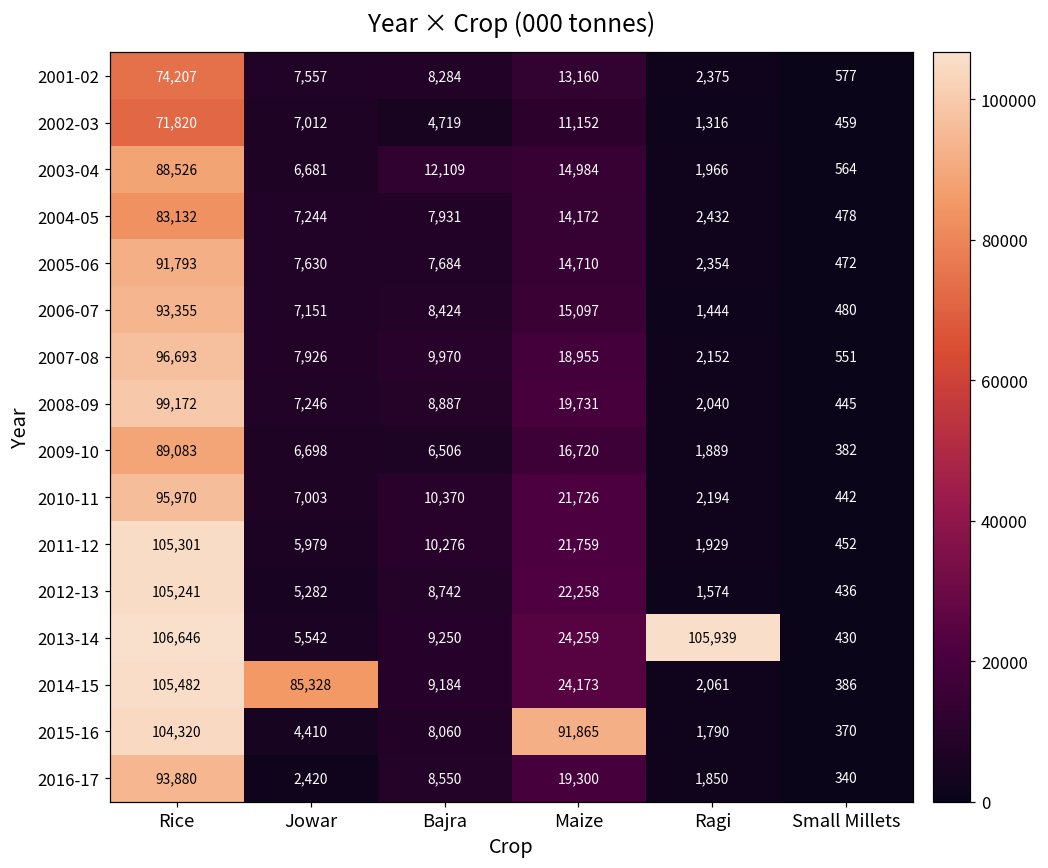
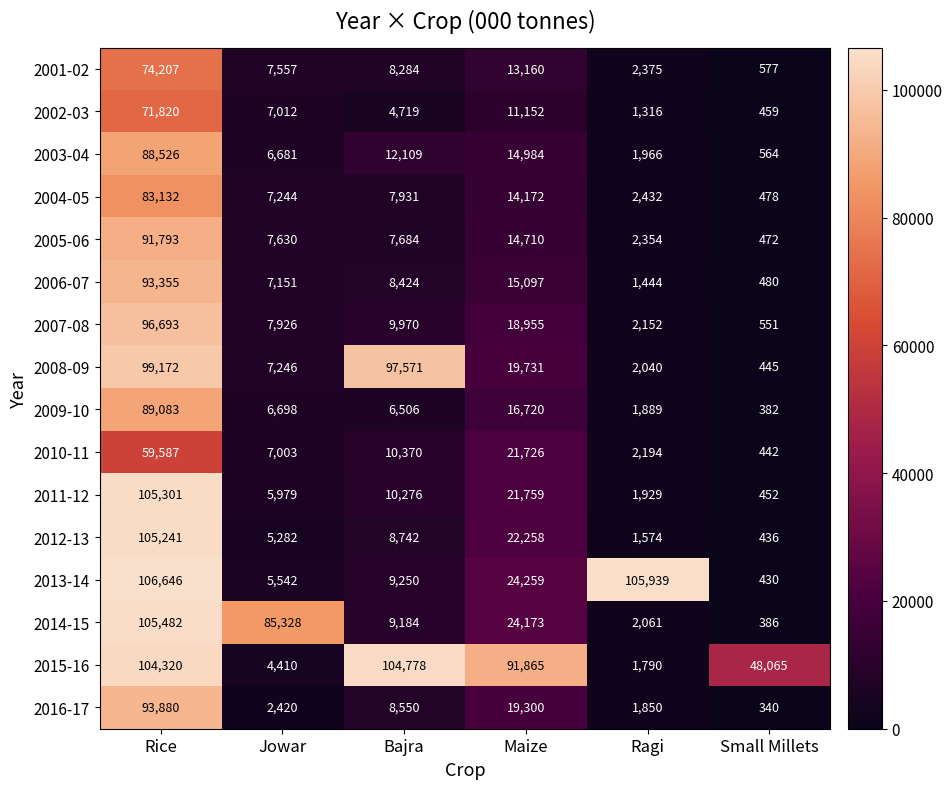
  {
    "2001-02": {
      "Rice": "74,207",
      "Jowar": "7,557",
      "Bajra": "8,284",
      "Maize": "13,160",
      "Ragi": "2,375",
      "Small Millets": "577"
    },
    "2002-03": {
      "Rice": "71,820",
      "Jowar": "7,012",
      "Bajra": "4,719",
      "Maize": "11,152",
      "Ragi": "1,316",
      "Small Millets": "459"
    },
    "2003-04": {
      "Rice": "88,526",
      "Jowar": "6,681",
      "Bajra": "12,109",
      "Maize": "14,984",
      "Ragi": "1,966",
      "Small Millets": "564"
    },
    "2004-05": {
      "Rice": "83,132",
      "Jowar": "7,244",
      "Bajra": "7,931",
      "Maize": "14,172",
      "Ragi": "2,432",
      "Small Millets": "478"
    },
    "2005-06": {
      "Rice": "91,793",
      "Jowar": "7,630",
      "Bajra": "7,684",
      "Maize": "14,710",
      "Ragi": "2,354",
      "Small Millets": "472"
    },
    "2006-07": {
      "Rice": "93,355",
      "Jowar": "7,151",
      "Bajra": "8,424",
      "Maize": "15,097",
      "Ragi": "1,444",
      "Small Millets": "480"
    },
    "2007-08": {
      "Rice": "96,693",
      "Jowar": "7,926",
      "Bajra": "9,970",
      "Maize": "18,955",
      "Ragi": "2,152",
      "Small Millets": "551"
    },
    "2008-09": {
      "Rice": "99,172",
      "Jowar": "7,246",
-     "Bajra": "8,887",
+     "Bajra": "97,571",
      "Maize": "19,731",
      "Ragi": "2,040",
      "Small Millets": "445"
    },
    "2009-10": {
      "Rice": "89,083",
      "Jowar": "6,698",
      "Bajra": "6,506",
      "Maize": "16,720",
      "Ragi": "1,889",
      "Small Millets": "382"
    },
    "2010-11": {
-     "Rice": "95,970",
+     "Rice": "59,587",
      "Jowar": "7,003",
      "Bajra": "10,370",
      "Maize": "21,726",
      "Ragi": "2,194",
      "Small Millets": "442"
    },
    "2011-12": {
      "Rice": "105,301",
      "Jowar": "5,979",
      "Bajra": "10,276",
      "Maize": "21,759",
      "Ragi": "1,929",
      "Small Millets": "452"
    },
    "2012-13": {
      "Rice": "105,241",
      "Jowar": "5,282",
      "Bajra": "8,742",
      "Maize": "22,258",
      "Ragi": "1,574",
      "Small Millets": "436"
    },
    "2013-14": {
      "Rice": "106,646",
      "Jowar": "5,542",
      "Bajra": "9,250",
      "Maize": "24,259",
      "Ragi": "105,939",
      "Small Millets": "430"
    },
    "2014-15": {
      "Rice": "105,482",
      "Jowar": "85,328",
      "Bajra": "9,184",
      "Maize": "24,173",
      "Ragi": "2,061",
      "Small Millets": "386"
    },
    "2015-16": {
      "Rice": "104,320",
      "Jowar": "4,410",
-     "Bajra": "8,060",
+     "Bajra": "104,778",
      "Maize": "91,865",
      "Ragi": "1,790",
-     "Small Millets": "370"
+     "Small Millets": "48,065"
    },
    "2016-17": {
      "Rice": "93,880",
      "Jowar": "2,420",
      "Bajra": "8,550",
      "Maize": "19,300",
      "Ragi": "1,850",
      "Small Millets": "340"
    }
  }
